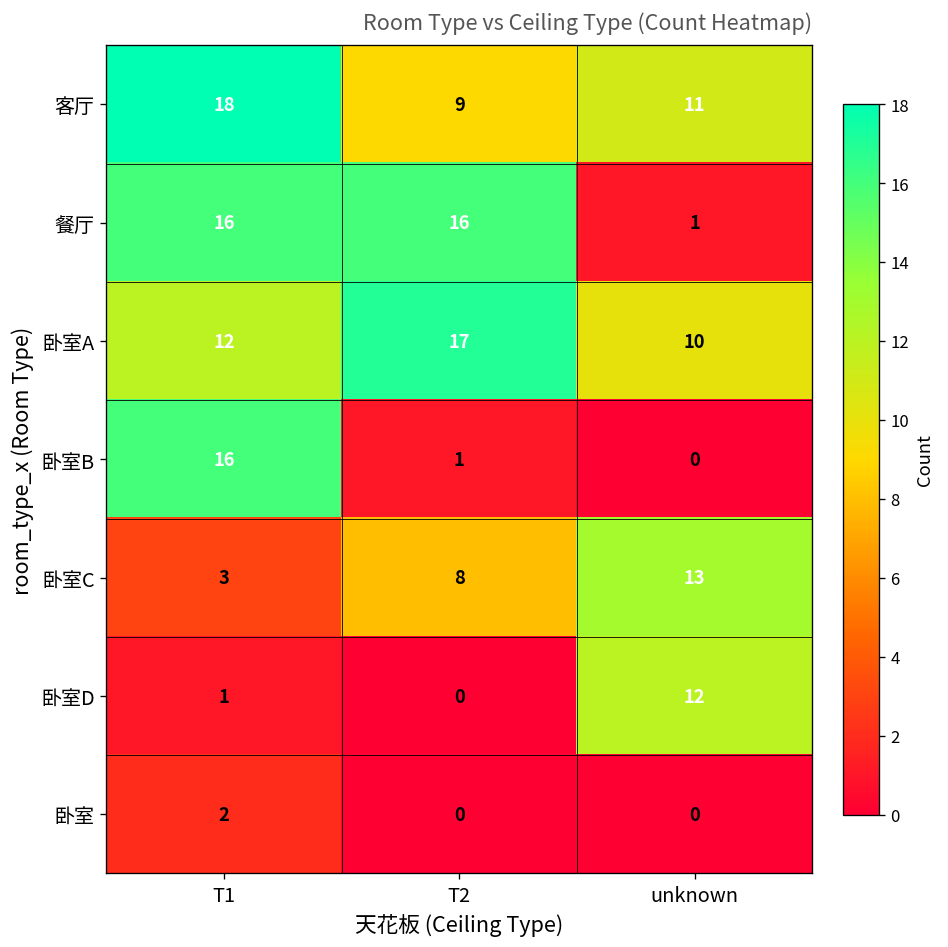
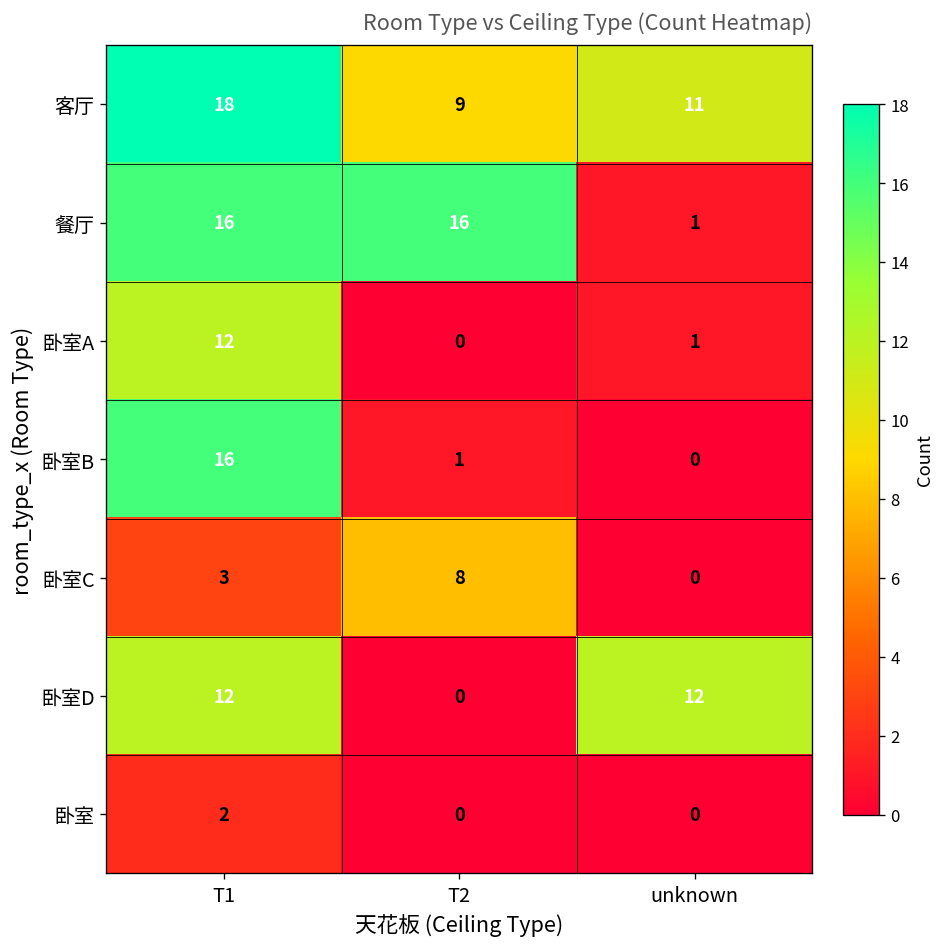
  {
    "客厅": {
      "T1": 18,
      "T2": 9,
      "unknown": 11
    },
    "餐厅": {
      "T1": 16,
      "T2": 16,
      "unknown": 1
    },
    "卧室A": {
      "T1": 12,
-     "T2": 17,
-     "unknown": 10
+     "T2": 0,
+     "unknown": 1
    },
    "卧室B": {
      "T1": 16,
      "T2": 1,
      "unknown": 0
    },
    "卧室C": {
      "T1": 3,
      "T2": 8,
-     "unknown": 13
+     "unknown": 0
    },
    "卧室D": {
-     "T1": 1,
+     "T1": 12,
      "T2": 0,
      "unknown": 12
    },
    "卧室": {
      "T1": 2,
      "T2": 0,
      "unknown": 0
    }
  }
